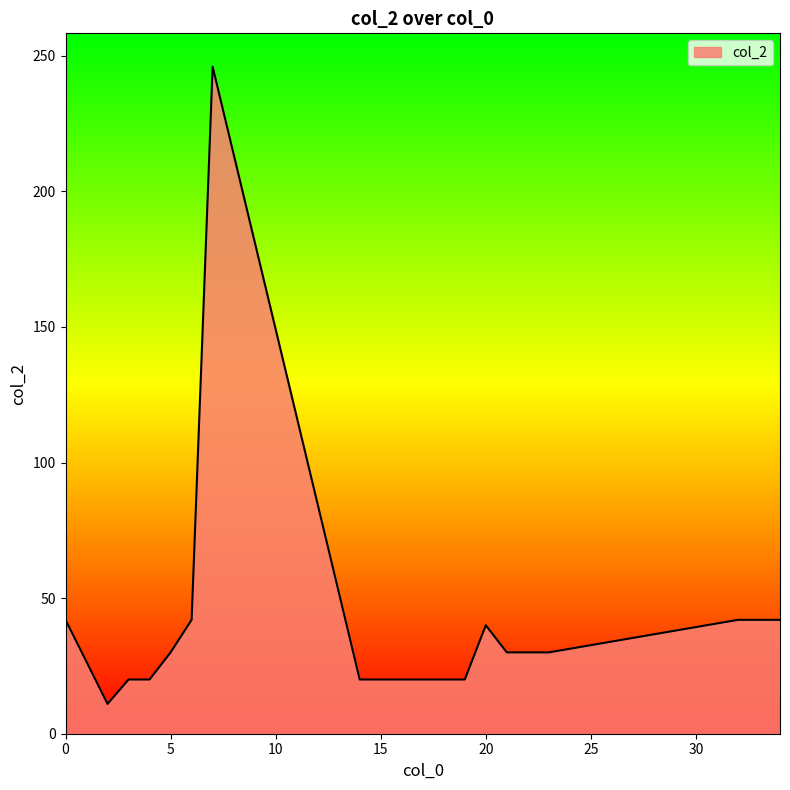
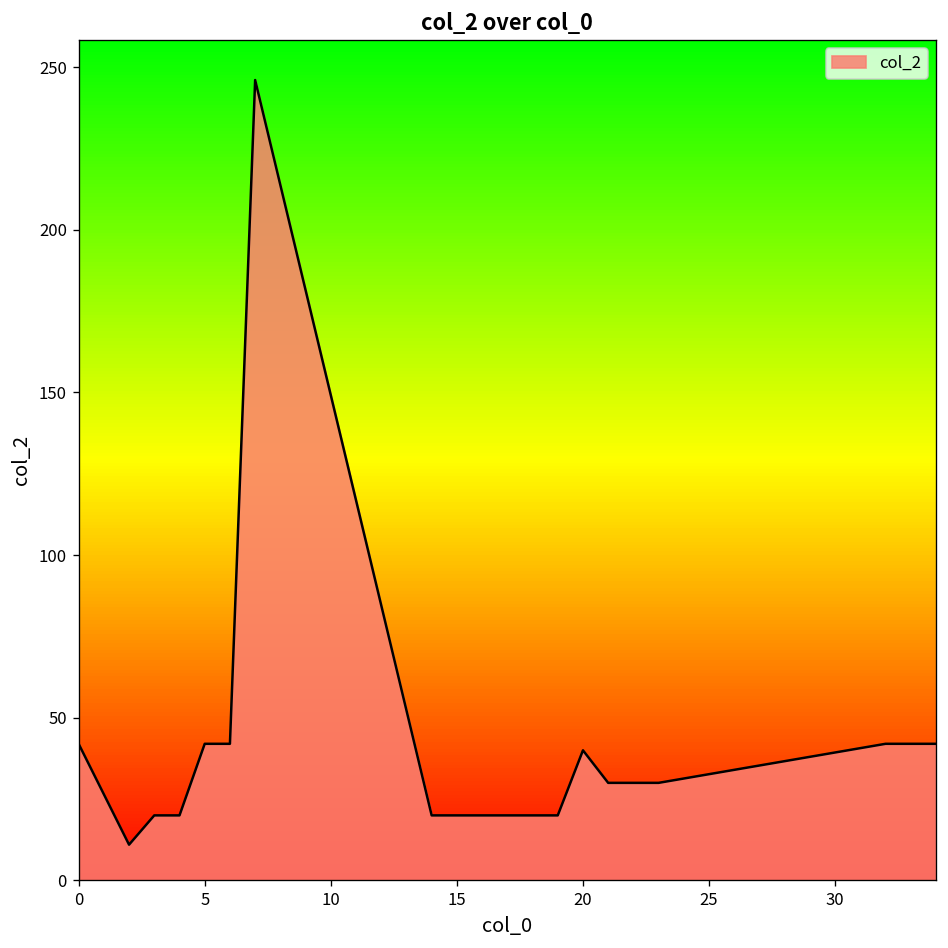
  {
    "0": 42,
-   "5": 30,
+   "5": 42,
    "15": 20,
    "20": 40
  }
